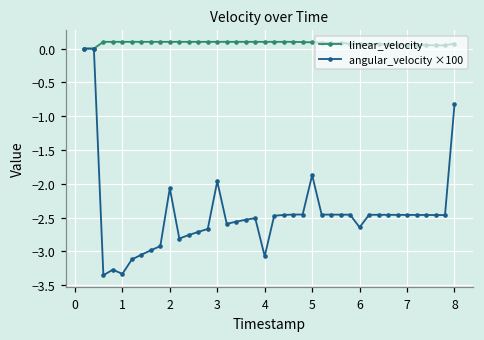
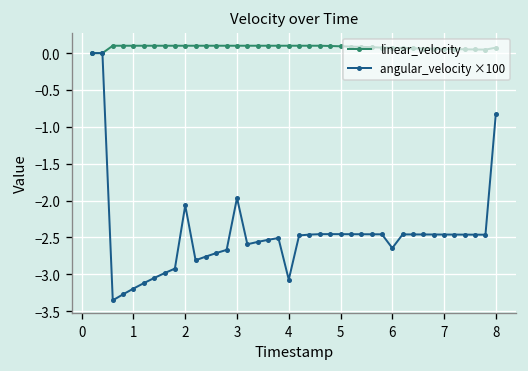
  {
    "linear_velocity": {
      "1": 0.1,
      "2": 0.1,
      "3": 0.1,
      "4": 0.1,
      "5": 0.1
    },
    "angular_velocity ×100": {
-     "1": -3.3,
+     "1": -3.2,
      "2": -2.1,
      "3": -2.0,
      "4": -3.1,
-     "5": -1.9,
+     "5": -2.5,
      "6": -2.6,
      "7": -2.5,
      "8": -0.8
    }
  }
